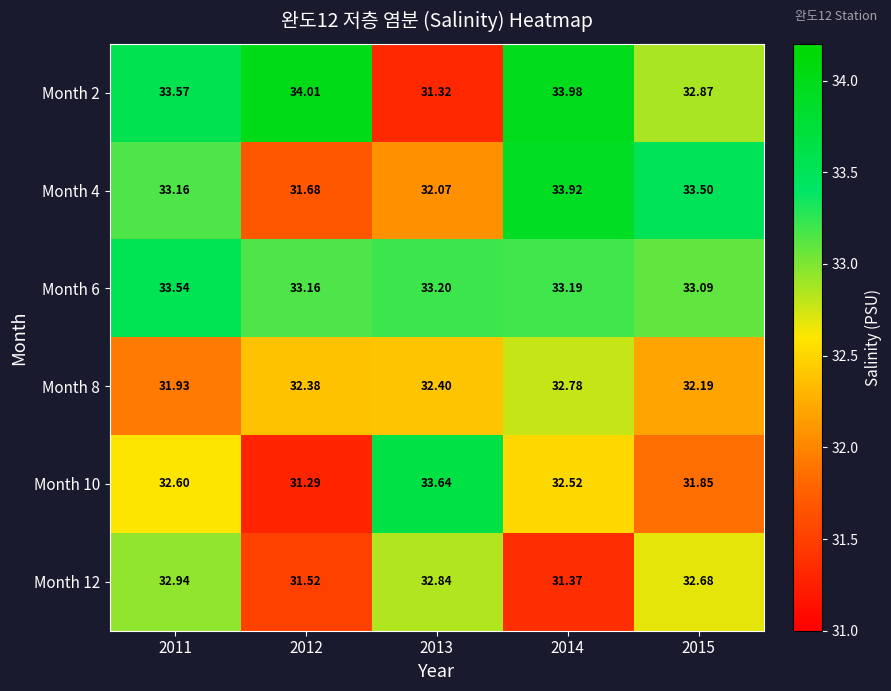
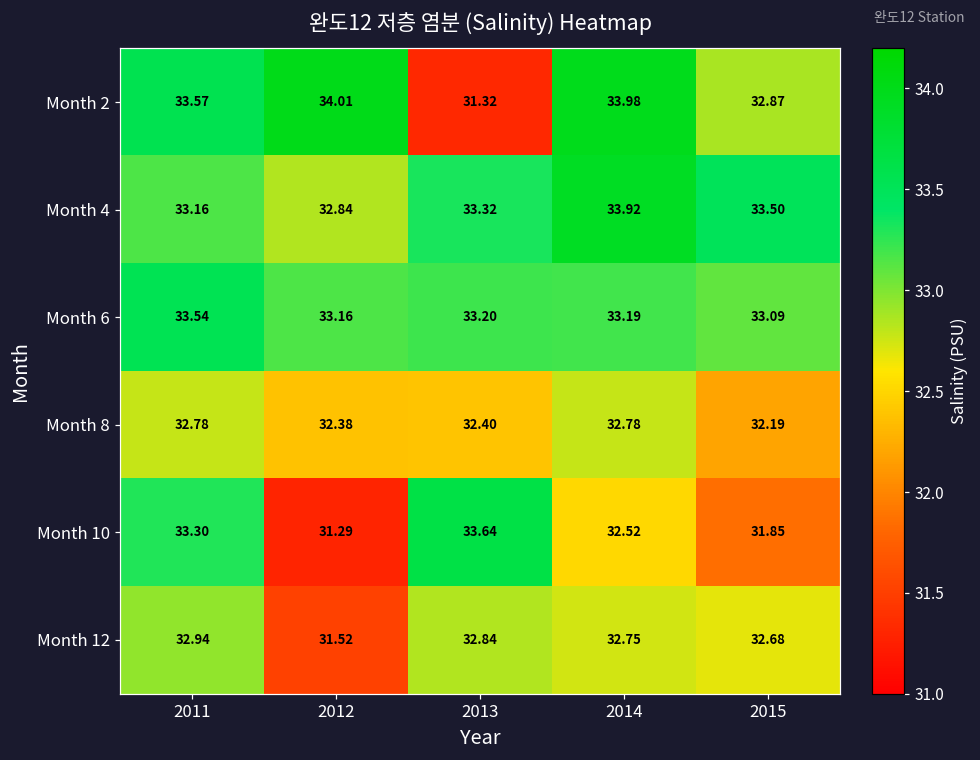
  {
    "Month 2": {
      "2011": 33.57,
      "2012": 34.01,
      "2013": 31.32,
      "2014": 33.98,
      "2015": 32.87
    },
    "Month 4": {
      "2011": 33.16,
-     "2012": 31.68,
-     "2013": 32.07,
+     "2012": 32.84,
+     "2013": 33.32,
      "2014": 33.92,
      "2015": 33.50
    },
    "Month 6": {
      "2011": 33.54,
      "2012": 33.16,
      "2013": 33.20,
      "2014": 33.19,
      "2015": 33.09
    },
    "Month 8": {
-     "2011": 31.93,
+     "2011": 32.78,
      "2012": 32.38,
      "2013": 32.40,
      "2014": 32.78,
      "2015": 32.19
    },
    "Month 10": {
-     "2011": 32.60,
+     "2011": 33.30,
      "2012": 31.29,
      "2013": 33.64,
      "2014": 32.52,
      "2015": 31.85
    },
    "Month 12": {
      "2011": 32.94,
      "2012": 31.52,
      "2013": 32.84,
-     "2014": 31.37,
+     "2014": 32.75,
      "2015": 32.68
    }
  }
